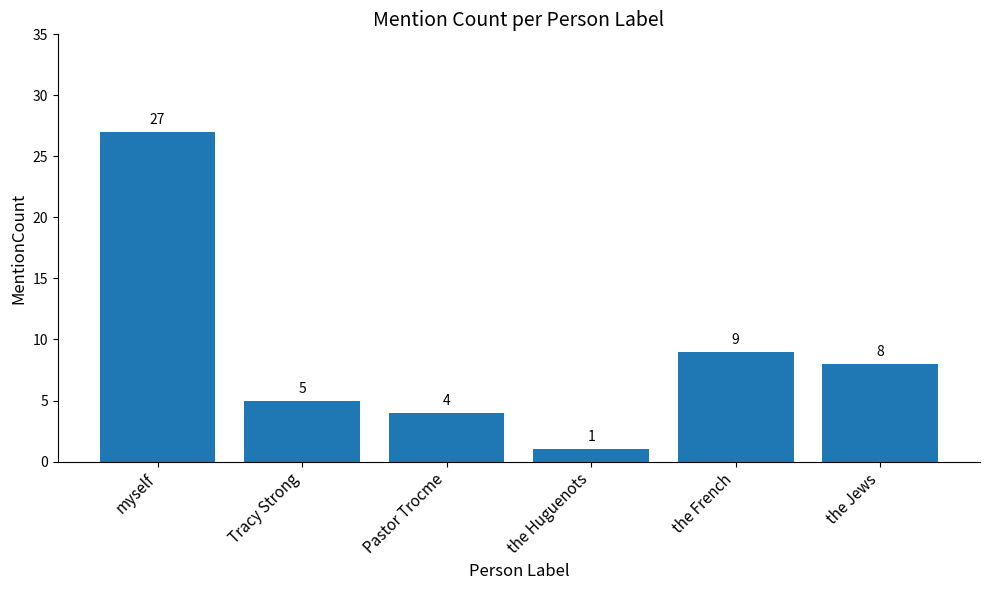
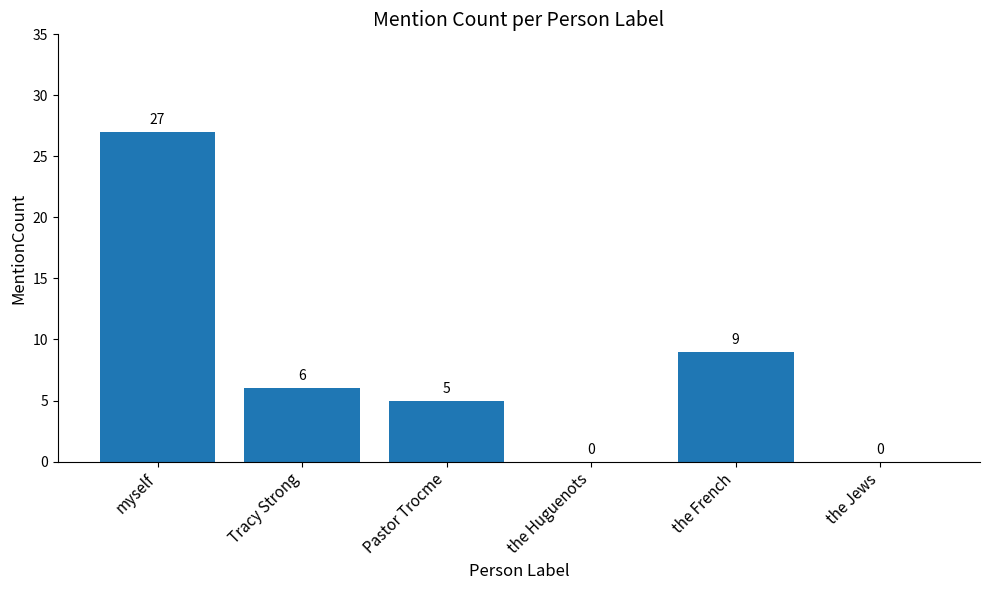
  {
    "myself": 27,
-   "Tracy Strong": 5,
-   "Pastor Trocme": 4,
-   "the Huguenots": 1,
+   "Tracy Strong": 6,
+   "Pastor Trocme": 5,
+   "the Huguenots": 0,
    "the French": 9,
-   "the Jews": 8
+   "the Jews": 0
  }
